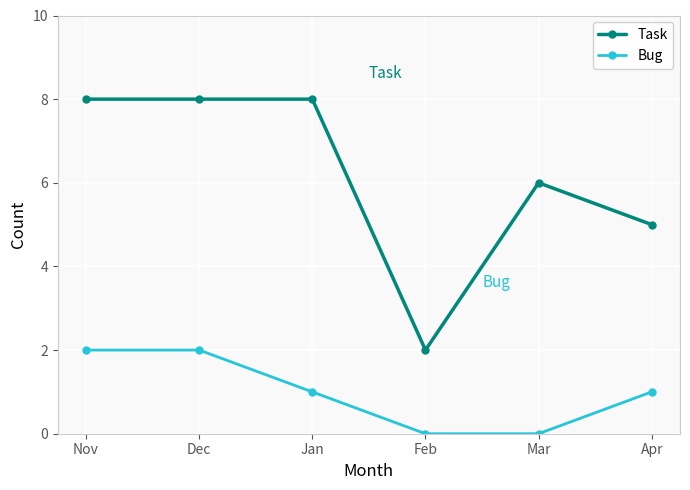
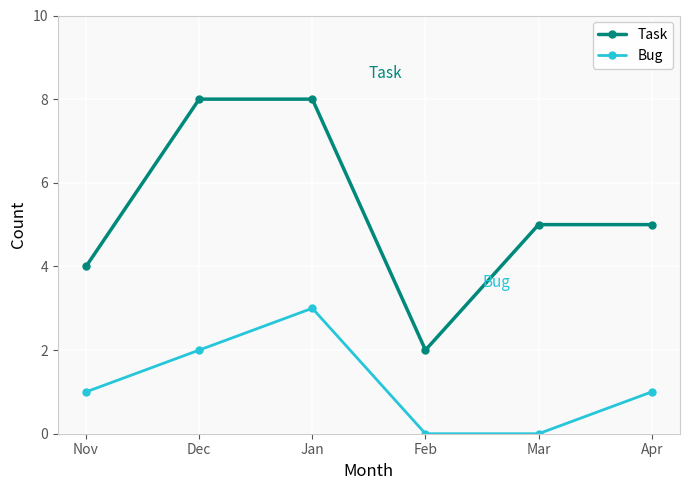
  {
    "Task": {
-     "Nov": 8,
+     "Nov": 4,
      "Dec": 8,
      "Jan": 8,
      "Feb": 2,
-     "Mar": 6,
+     "Mar": 5,
      "Apr": 5
    },
    "Bug": {
-     "Nov": 2,
+     "Nov": 1,
      "Dec": 2,
-     "Jan": 1,
+     "Jan": 3,
      "Feb": 0,
      "Mar": 0,
      "Apr": 1
    }
  }
